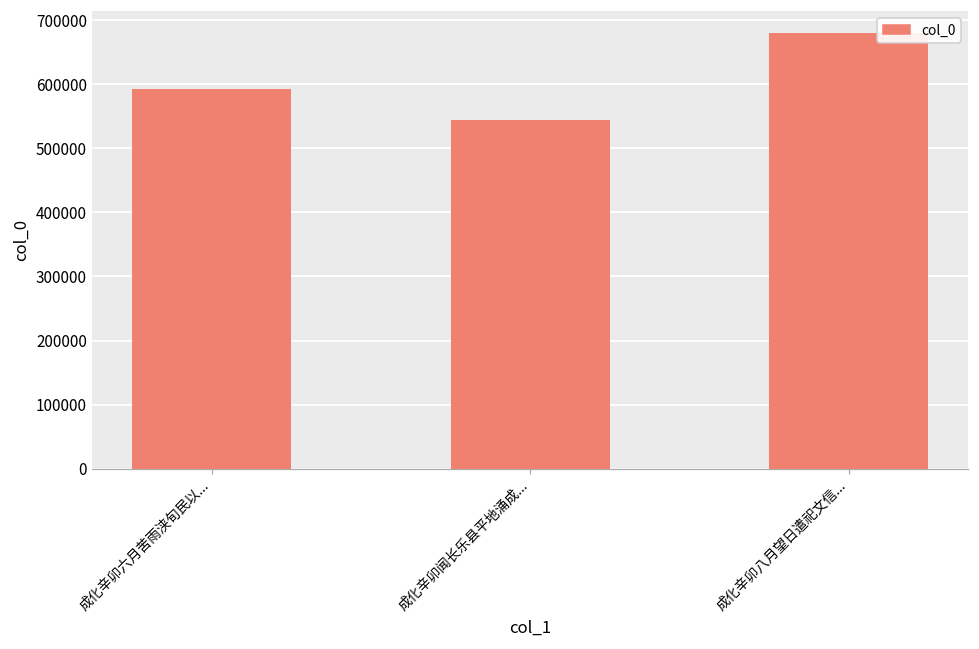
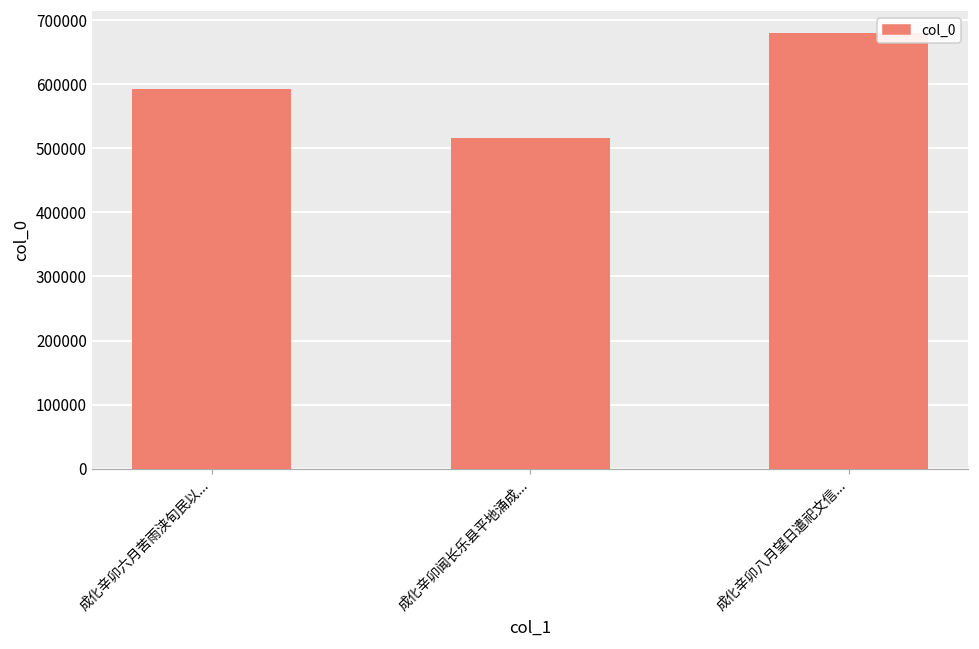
  {
    "成化辛卯六月苦雨浃旬民以...": 590000,
-   "成化辛卯闻长乐县平地涌成...": 540000,
+   "成化辛卯闻长乐县平地涌成...": 520000,
    "成化辛卯八月望日遣祀文信...": 680000
  }
